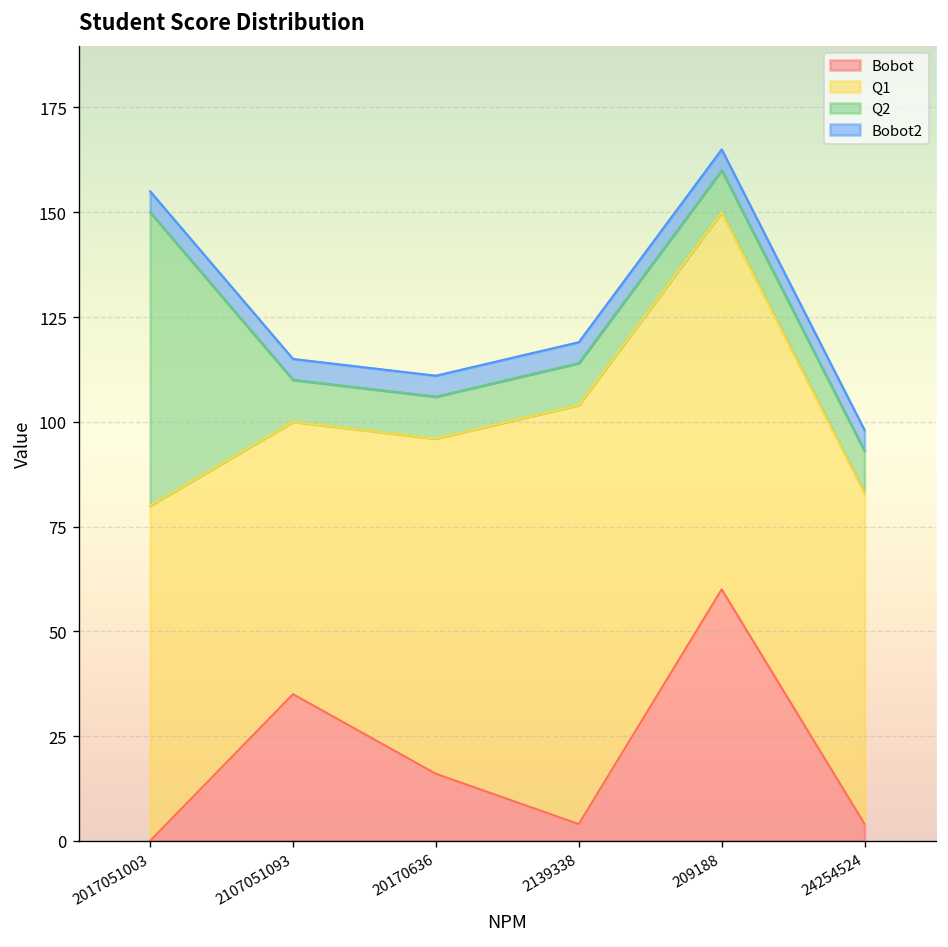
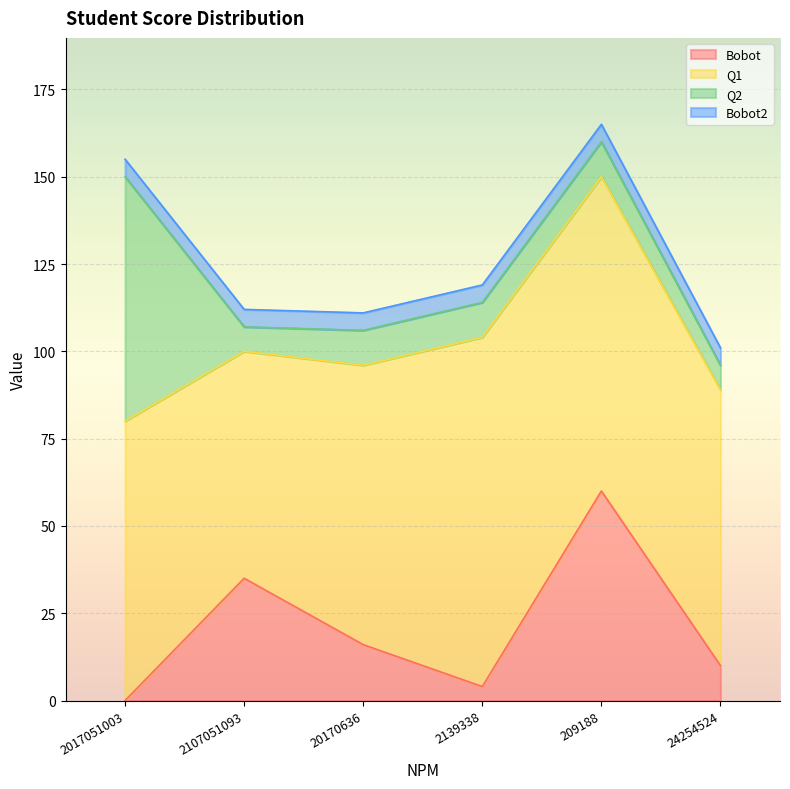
  {
    "Bobot": {
      "2017051003": 0,
      "2107051093": 35,
      "20170636": 16,
      "2139338": 4,
      "209188": 60,
-     "24254524": 4
+     "24254524": 10
    },
    "Q1": {
      "2017051003": 80,
      "2107051093": 65,
      "20170636": 80,
      "2139338": 100,
      "209188": 90,
      "24254524": 79
    },
    "Q2": {
      "2017051003": 70,
-     "2107051093": 10,
+     "2107051093": 7,
      "20170636": 10,
      "2139338": 10,
      "209188": 10,
-     "24254524": 10
+     "24254524": 7
    },
    "Bobot2": {
      "2017051003": 5,
      "2107051093": 5,
      "20170636": 5,
      "2139338": 5,
      "209188": 5,
      "24254524": 5
    }
  }
